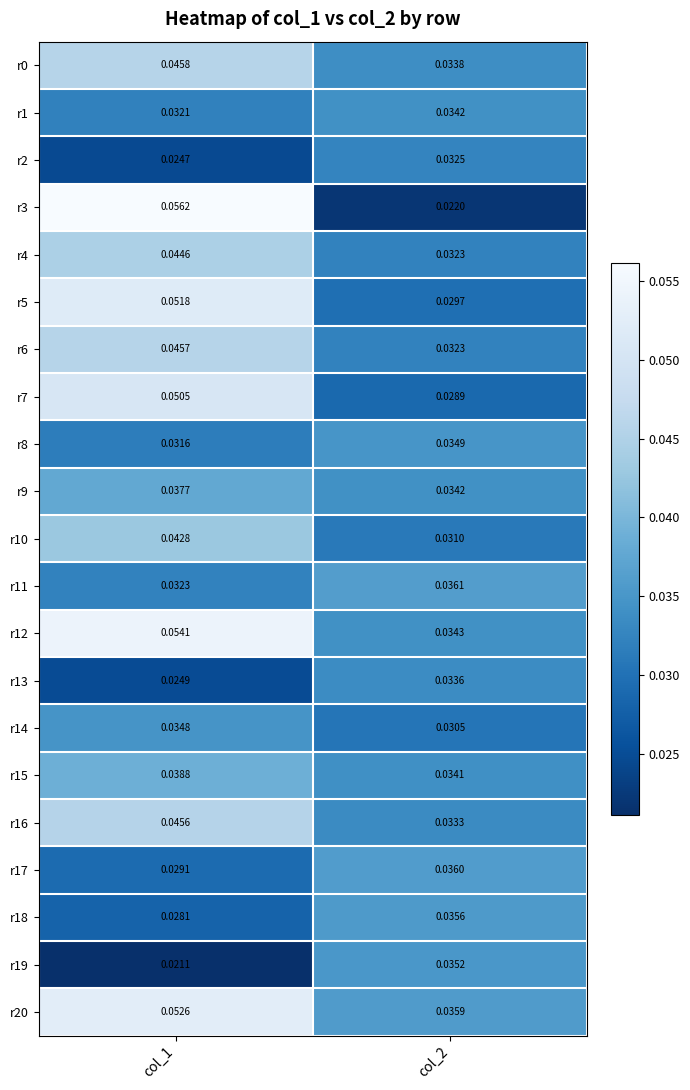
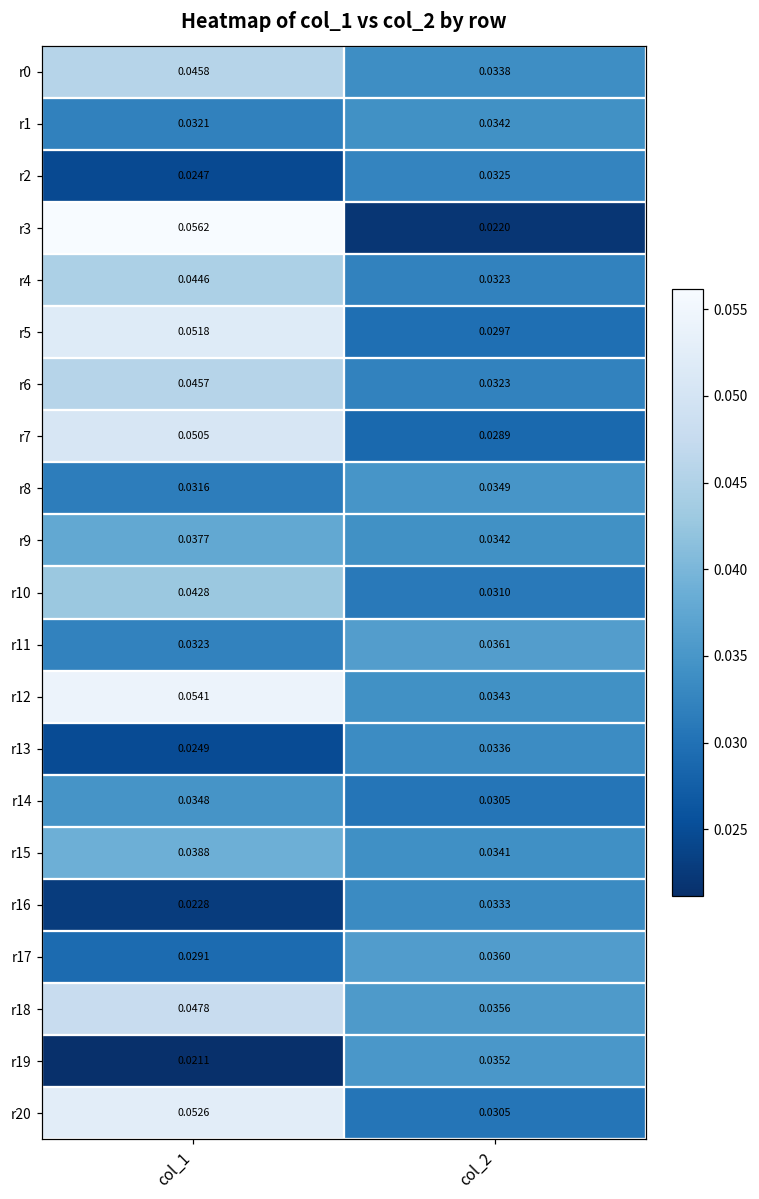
  {
    "r0": {
      "col_1": 0.0458,
      "col_2": 0.0338
    },
    "r1": {
      "col_1": 0.0321,
      "col_2": 0.0342
    },
    "r2": {
      "col_1": 0.0247,
      "col_2": 0.0325
    },
    "r3": {
      "col_1": 0.0562,
      "col_2": 0.0220
    },
    "r4": {
      "col_1": 0.0446,
      "col_2": 0.0323
    },
    "r5": {
      "col_1": 0.0518,
      "col_2": 0.0297
    },
    "r6": {
      "col_1": 0.0457,
      "col_2": 0.0323
    },
    "r7": {
      "col_1": 0.0505,
      "col_2": 0.0289
    },
    "r8": {
      "col_1": 0.0316,
      "col_2": 0.0349
    },
    "r9": {
      "col_1": 0.0377,
      "col_2": 0.0342
    },
    "r10": {
      "col_1": 0.0428,
      "col_2": 0.0310
    },
    "r11": {
      "col_1": 0.0323,
      "col_2": 0.0361
    },
    "r12": {
      "col_1": 0.0541,
      "col_2": 0.0343
    },
    "r13": {
      "col_1": 0.0249,
      "col_2": 0.0336
    },
    "r14": {
      "col_1": 0.0348,
      "col_2": 0.0305
    },
    "r15": {
      "col_1": 0.0388,
      "col_2": 0.0341
    },
    "r16": {
-     "col_1": 0.0456,
+     "col_1": 0.0228,
      "col_2": 0.0333
    },
    "r17": {
      "col_1": 0.0291,
      "col_2": 0.0360
    },
    "r18": {
-     "col_1": 0.0281,
+     "col_1": 0.0478,
      "col_2": 0.0356
    },
    "r19": {
      "col_1": 0.0211,
      "col_2": 0.0352
    },
    "r20": {
      "col_1": 0.0526,
-     "col_2": 0.0359
+     "col_2": 0.0305
    }
  }
